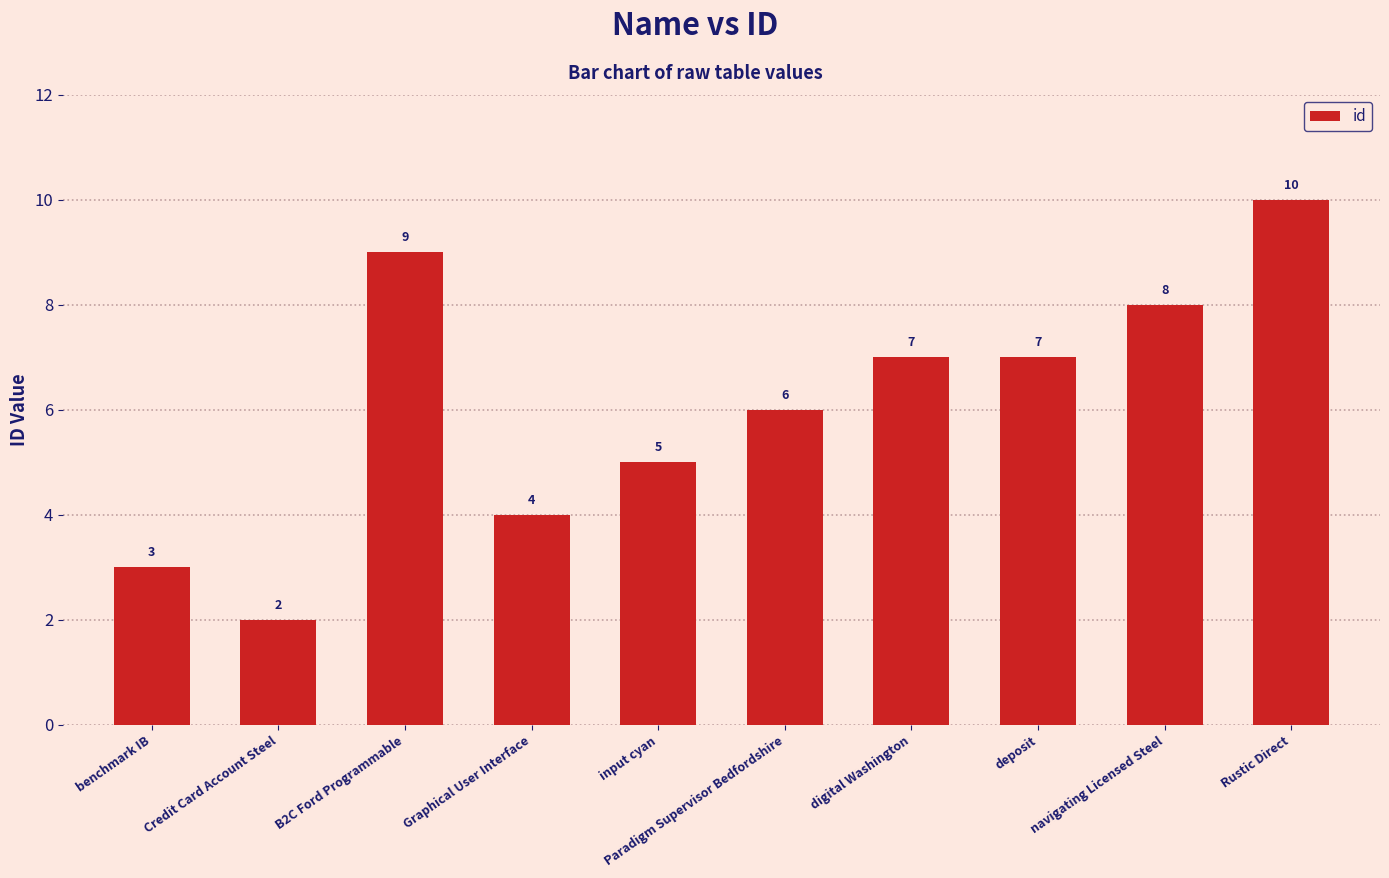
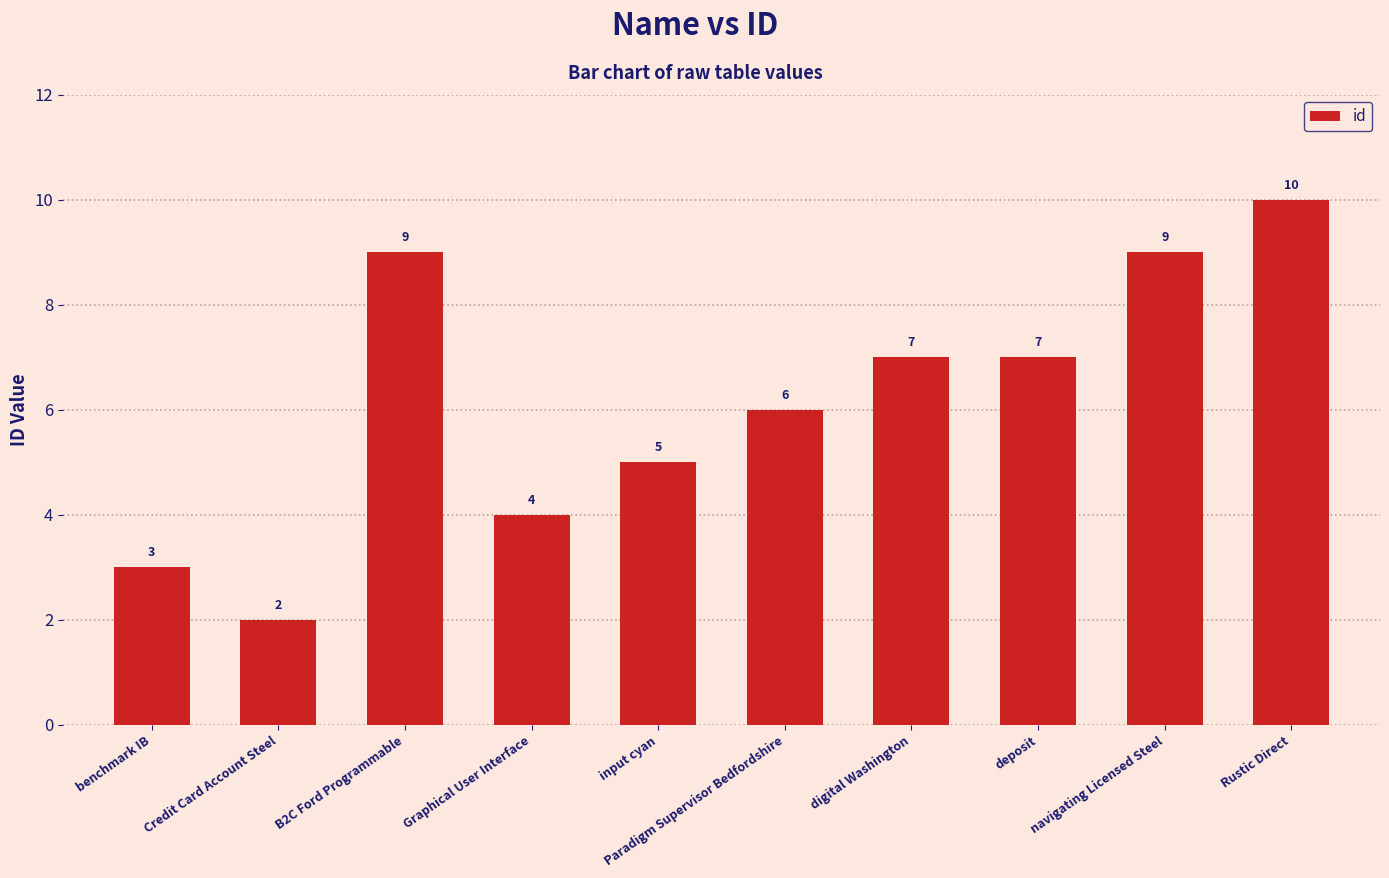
  {
    "benchmark IB": 3,
    "Credit Card Account Steel": 2,
    "B2C Ford Programmable": 9,
    "Graphical User Interface": 4,
    "input cyan": 5,
    "Paradigm Supervisor Bedfordshire": 6,
    "digital Washington": 7,
    "deposit": 7,
-   "navigating Licensed Steel": 8,
+   "navigating Licensed Steel": 9,
    "Rustic Direct": 10
  }
